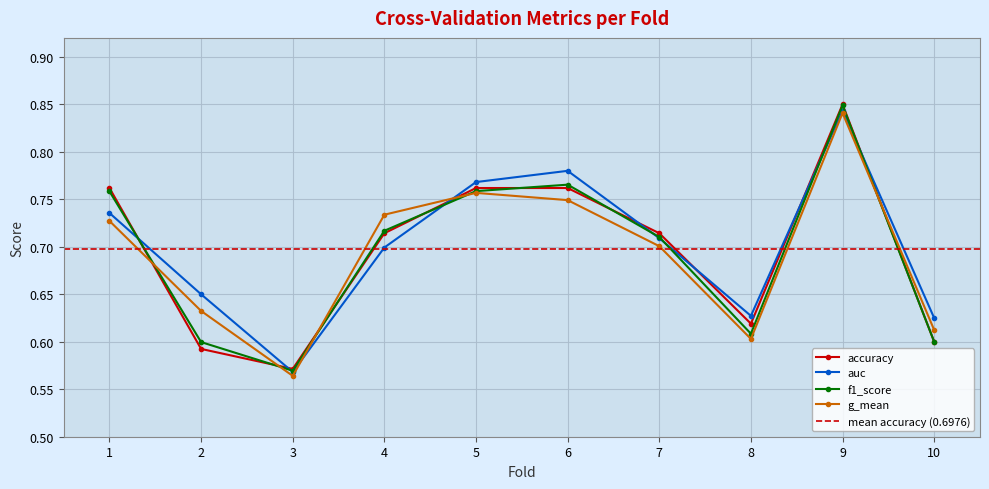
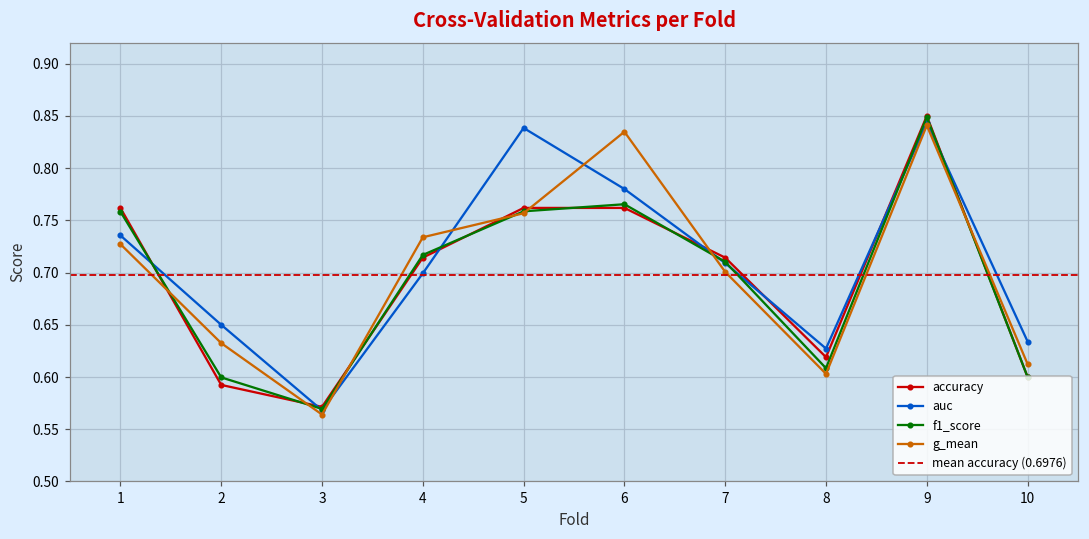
  {
    "accuracy": {
      "1": 0.76,
      "2": 0.59,
      "5": 0.76,
      "6": 0.76,
      "7": 0.71,
      "8": 0.62
    },
    "auc": {
      "1": 0.74,
      "2": 0.65,
      "4": 0.70,
-     "5": 0.77,
+     "5": 0.84,
      "6": 0.78,
      "8": 0.63,
-     "10": 0.625
+     "10": 0.634
    },
    "f1_score": {
      "1": 0.76,
      "2": 0.60,
      "6": 0.77,
      "8": 0.61
    },
    "g_mean": {
      "1": 0.73,
      "2": 0.63,
      "3": 0.56,
      "4": 0.73,
-     "6": 0.75,
+     "6": 0.83,
      "7": 0.70,
      "8": 0.60,
      "10": 0.61
    }
  }
